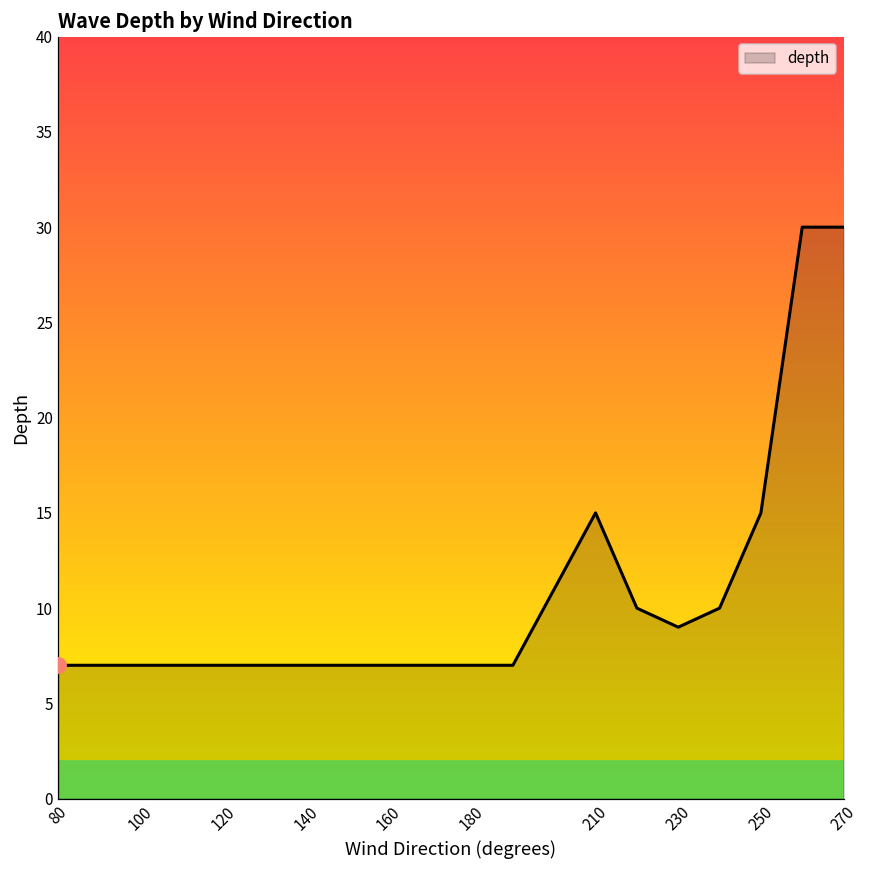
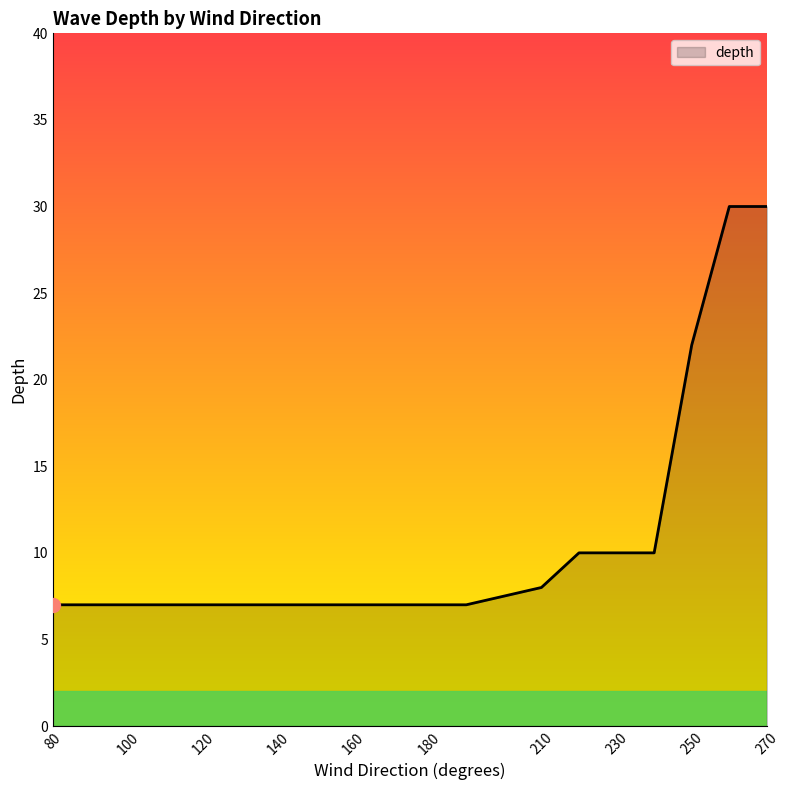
  {
    "depth": {
      "100": 7,
      "120": 7,
      "140": 7,
      "160": 7,
      "180": 7,
-     "210": 15,
-     "230": 9,
-     "250": 15,
+     "210": 8,
+     "230": 10,
+     "250": 22,
      "270": 30
    }
  }
